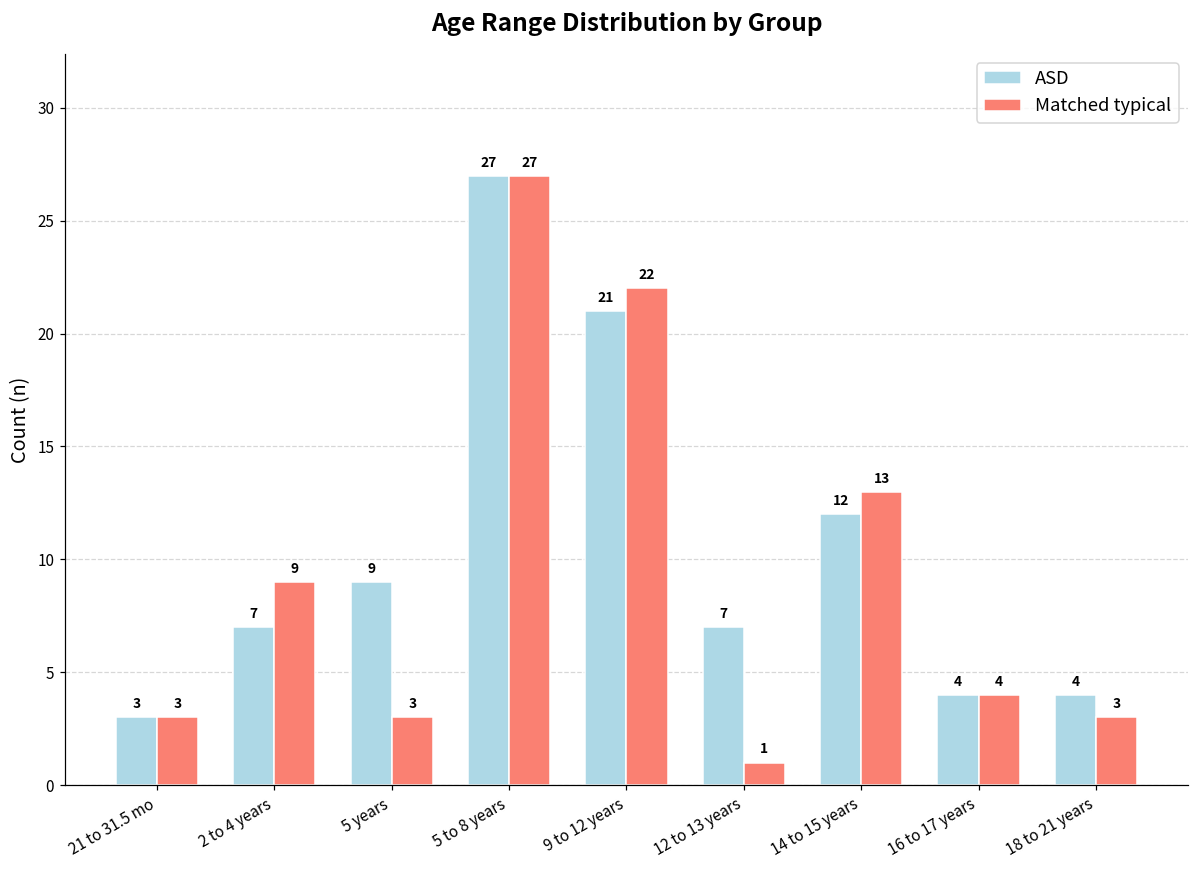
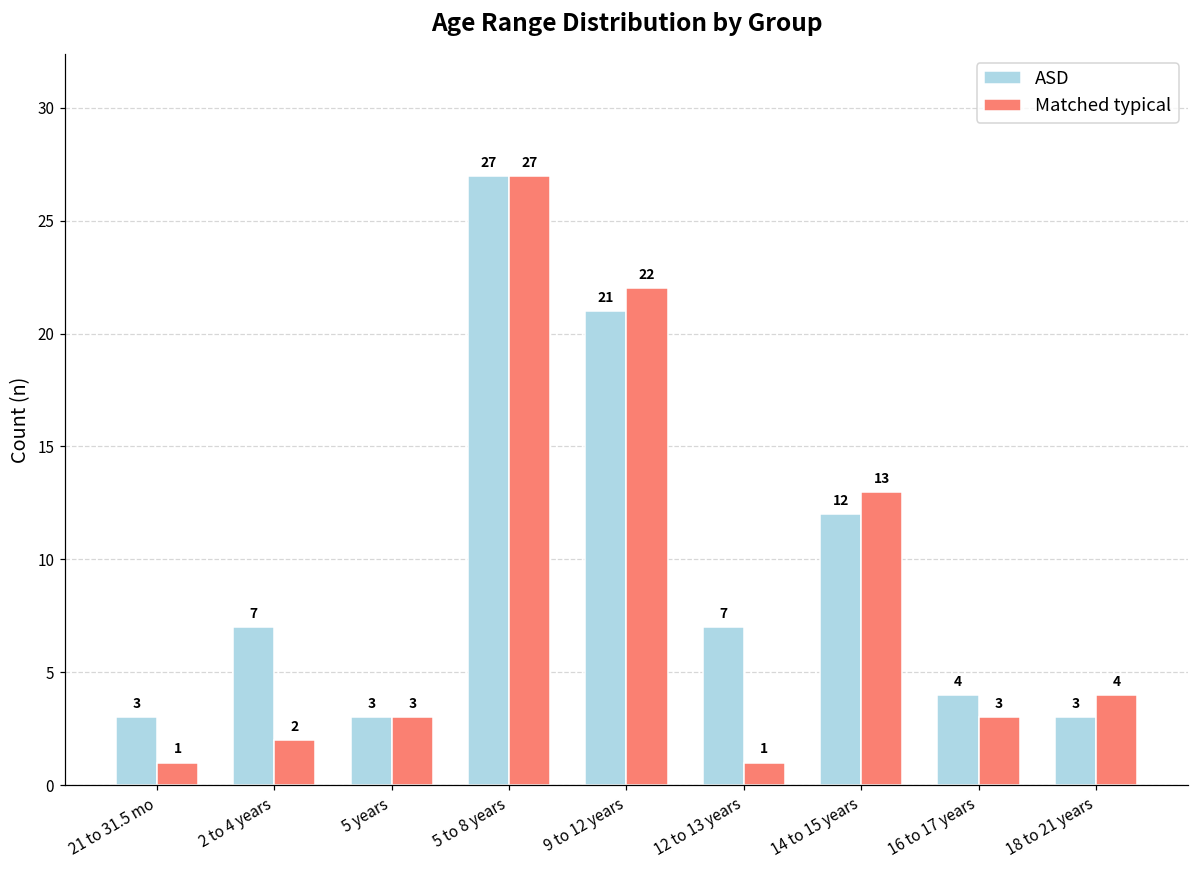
  {
    "ASD": {
      "21 to 31.5 mo": 3,
      "2 to 4 years": 7,
-     "5 years": 9,
+     "5 years": 3,
      "5 to 8 years": 27,
      "9 to 12 years": 21,
      "12 to 13 years": 7,
      "14 to 15 years": 12,
      "16 to 17 years": 4,
-     "18 to 21 years": 4
+     "18 to 21 years": 3
    },
    "Matched typical": {
-     "21 to 31.5 mo": 3,
-     "2 to 4 years": 9,
+     "21 to 31.5 mo": 1,
+     "2 to 4 years": 2,
      "5 years": 3,
      "5 to 8 years": 27,
      "9 to 12 years": 22,
      "12 to 13 years": 1,
      "14 to 15 years": 13,
-     "16 to 17 years": 4,
-     "18 to 21 years": 3
+     "16 to 17 years": 3,
+     "18 to 21 years": 4
    }
  }
